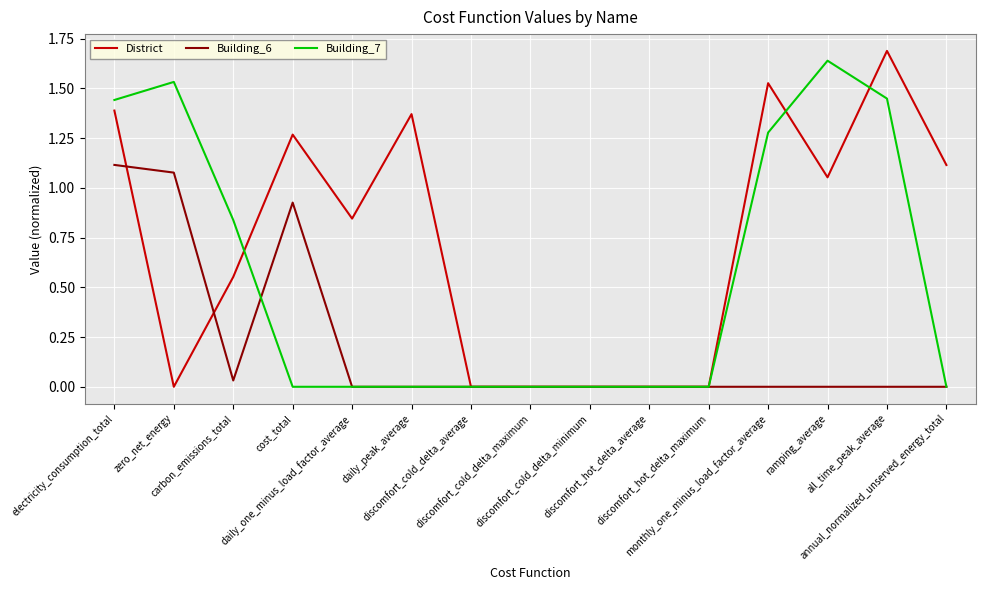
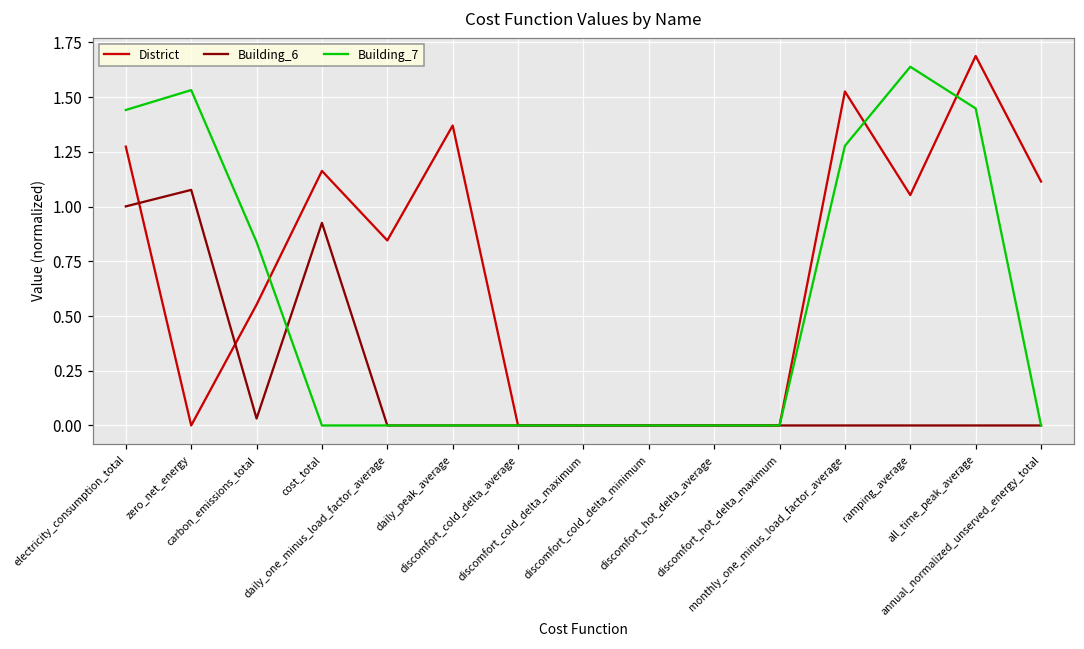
  {
    "District": {
-     "electricity_consumption_total": 1.39,
+     "electricity_consumption_total": 1.27,
      "zero_net_energy": 0.00,
      "carbon_emissions_total": 0.55,
-     "cost_total": 1.27,
+     "cost_total": 1.16,
      "daily_one_minus_load_factor_average": 0.85,
      "daily_peak_average": 1.37,
      "monthly_one_minus_load_factor_average": 1.53,
      "ramping_average": 1.05,
      "all_time_peak_average": 1.69,
      "annual_normalized_unserved_energy_total": 1.11
    },
    "Building_6": {
-     "electricity_consumption_total": 1.12,
+     "electricity_consumption_total": 1.00,
      "zero_net_energy": 1.08,
      "carbon_emissions_total": 0.03,
      "cost_total": 0.93,
      "monthly_one_minus_load_factor_average": 0.00,
      "ramping_average": 0.00,
      "all_time_peak_average": 0.00
    },
    "Building_7": {
      "electricity_consumption_total": 1.44,
      "zero_net_energy": 1.53,
      "carbon_emissions_total": 0.84,
      "cost_total": 0.00,
      "monthly_one_minus_load_factor_average": 1.28,
      "ramping_average": 1.64,
      "all_time_peak_average": 1.45
    }
  }
